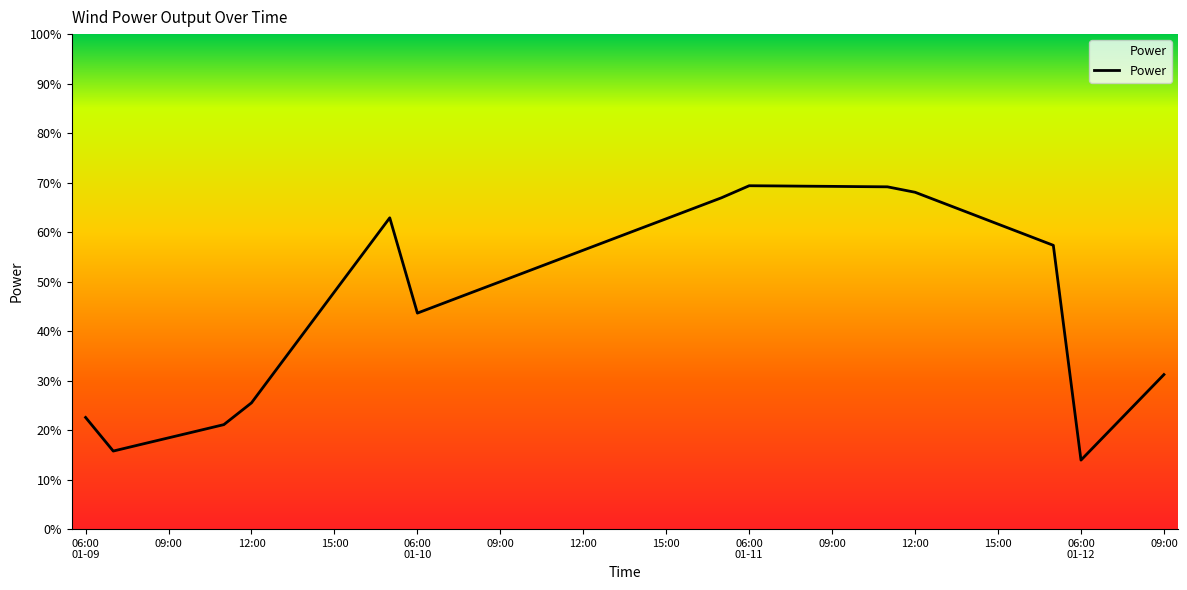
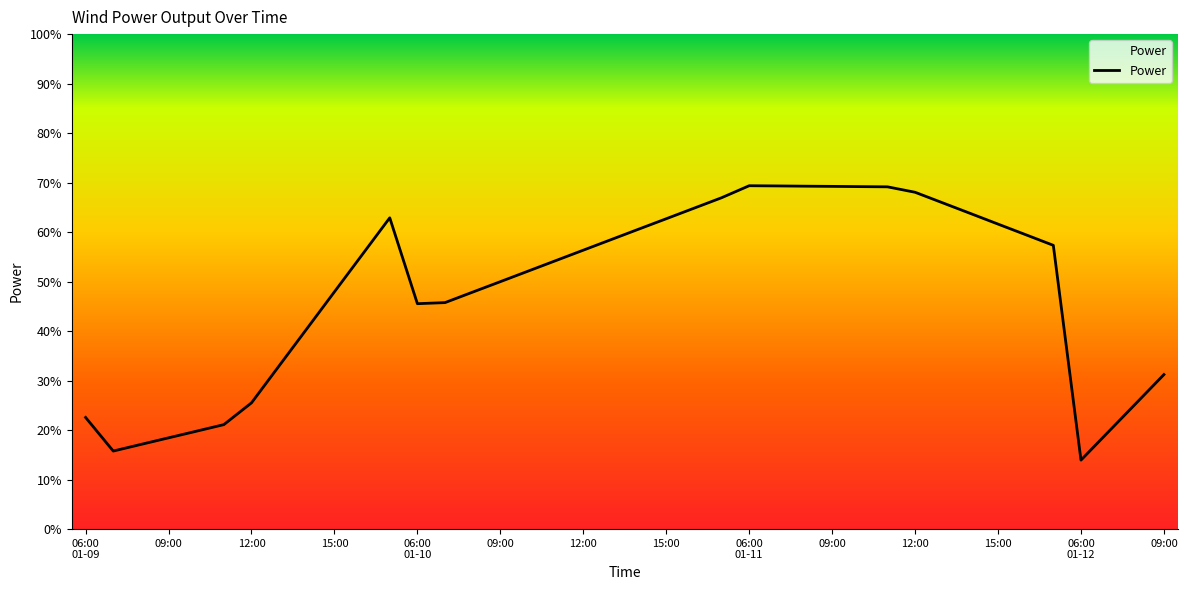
  {
    "06:00 01-09": "23%",
-   "06:00 01-10": "44%",
+   "06:00 01-10": "46%",
    "06:00 01-11": "69%",
    "06:00 01-12": "14%"
  }
